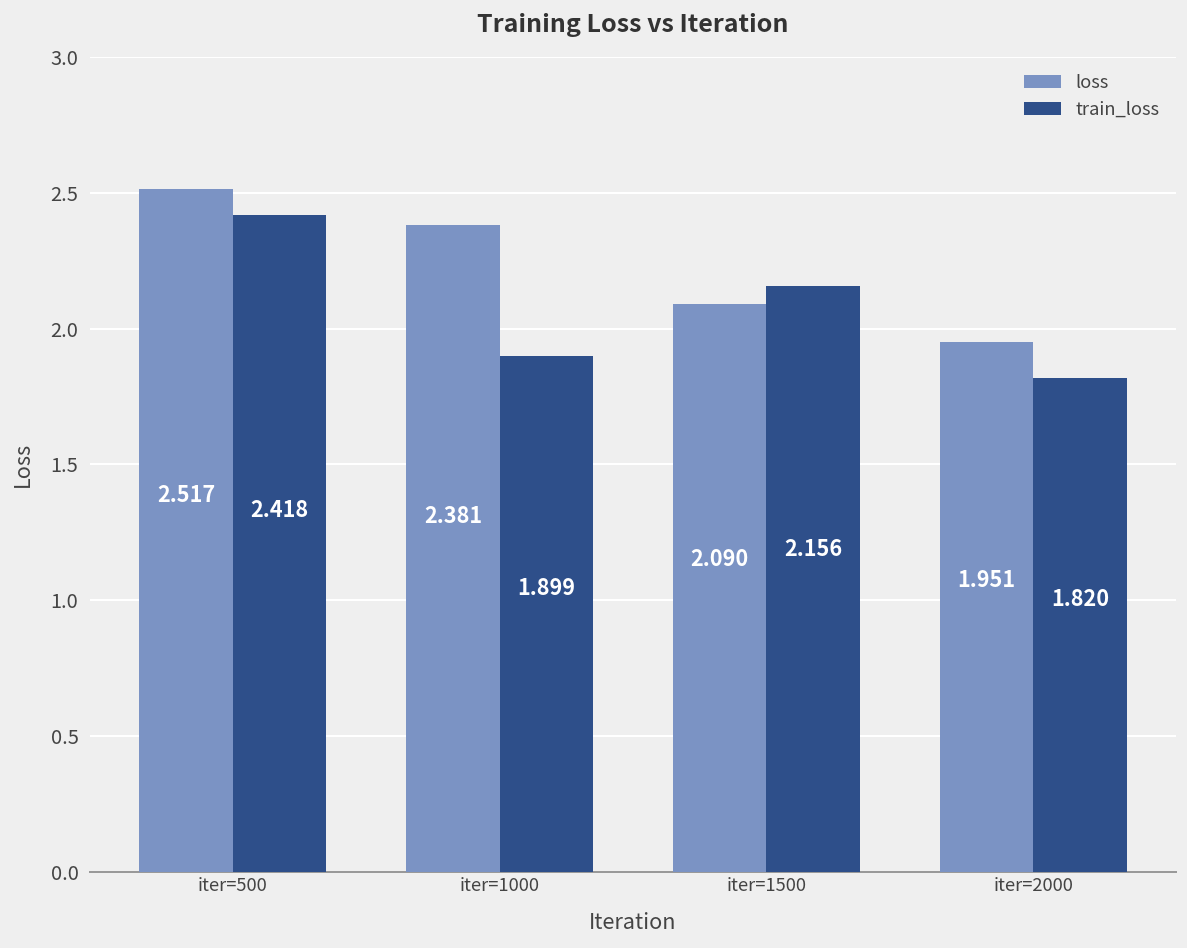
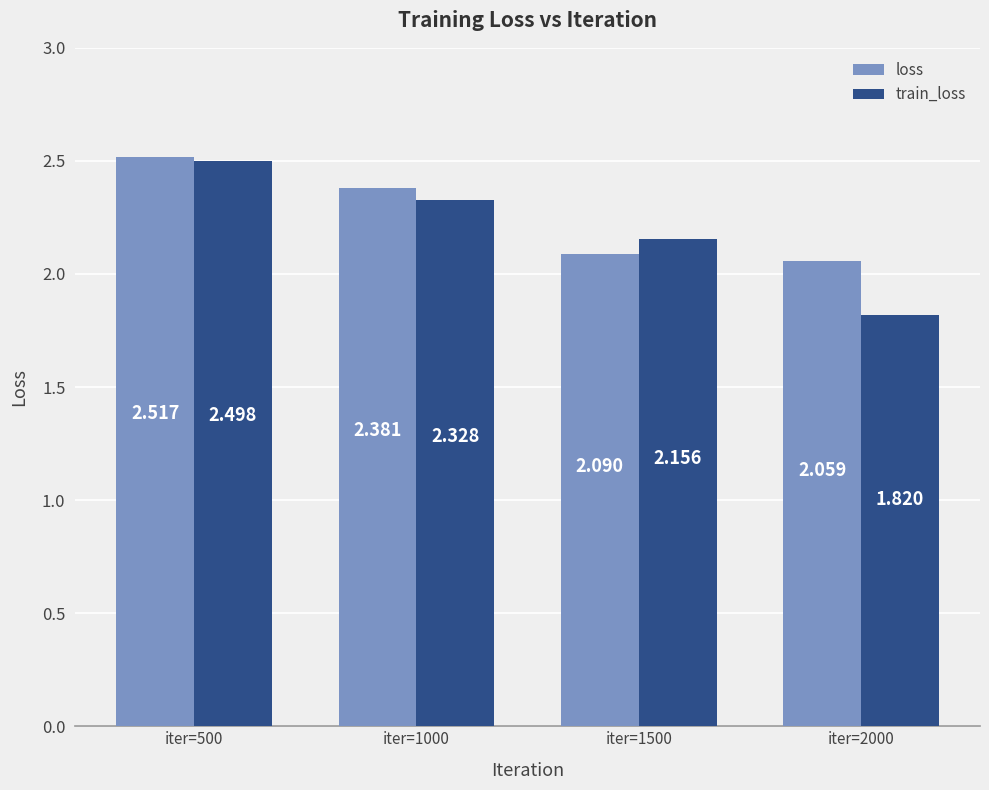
  {
    "loss": {
      "iter=500": 2.517,
      "iter=1000": 2.381,
      "iter=1500": 2.090,
-     "iter=2000": 1.951
+     "iter=2000": 2.059
    },
    "train_loss": {
-     "iter=500": 2.418,
-     "iter=1000": 1.899,
+     "iter=500": 2.498,
+     "iter=1000": 2.328,
      "iter=1500": 2.156,
      "iter=2000": 1.820
    }
  }
